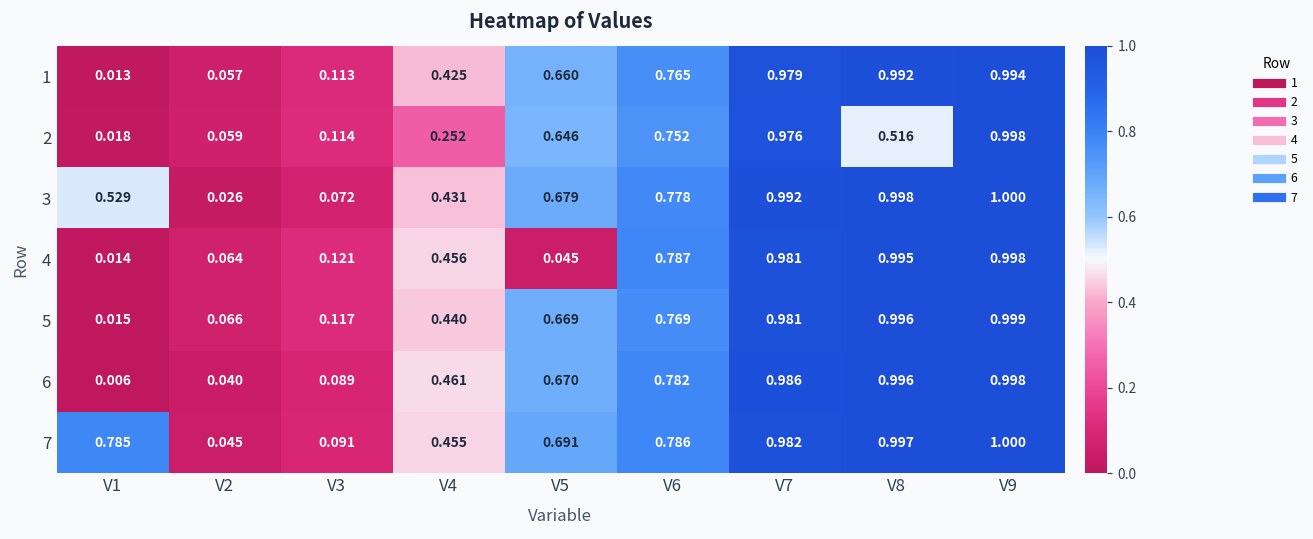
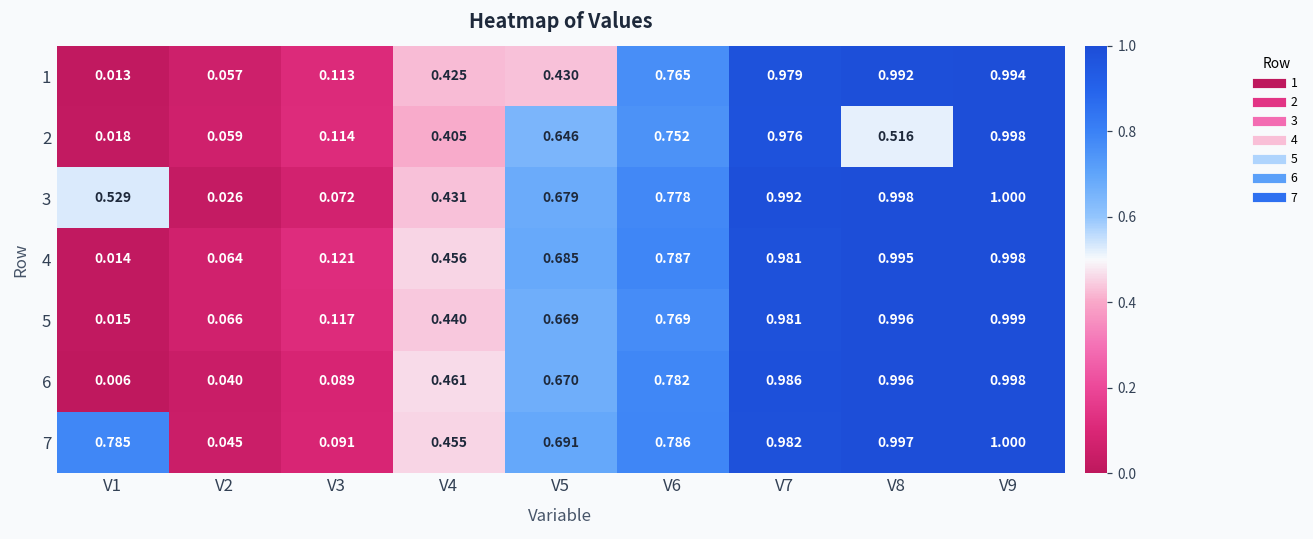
  {
    "1": {
      "V1": 0.013,
      "V2": 0.057,
      "V3": 0.113,
      "V4": 0.425,
-     "V5": 0.660,
+     "V5": 0.430,
      "V6": 0.765,
      "V7": 0.979,
      "V8": 0.992,
      "V9": 0.994
    },
    "2": {
      "V1": 0.018,
      "V2": 0.059,
      "V3": 0.114,
-     "V4": 0.252,
+     "V4": 0.405,
      "V5": 0.646,
      "V6": 0.752,
      "V7": 0.976,
      "V8": 0.516,
      "V9": 0.998
    },
    "3": {
      "V1": 0.529,
      "V2": 0.026,
      "V3": 0.072,
      "V4": 0.431,
      "V5": 0.679,
      "V6": 0.778,
      "V7": 0.992,
      "V8": 0.998,
      "V9": 1.000
    },
    "4": {
      "V1": 0.014,
      "V2": 0.064,
      "V3": 0.121,
      "V4": 0.456,
-     "V5": 0.045,
+     "V5": 0.685,
      "V6": 0.787,
      "V7": 0.981,
      "V8": 0.995,
      "V9": 0.998
    },
    "5": {
      "V1": 0.015,
      "V2": 0.066,
      "V3": 0.117,
      "V4": 0.440,
      "V5": 0.669,
      "V6": 0.769,
      "V7": 0.981,
      "V8": 0.996,
      "V9": 0.999
    },
    "6": {
      "V1": 0.006,
      "V2": 0.040,
      "V3": 0.089,
      "V4": 0.461,
      "V5": 0.670,
      "V6": 0.782,
      "V7": 0.986,
      "V8": 0.996,
      "V9": 0.998
    },
    "7": {
      "V1": 0.785,
      "V2": 0.045,
      "V3": 0.091,
      "V4": 0.455,
      "V5": 0.691,
      "V6": 0.786,
      "V7": 0.982,
      "V8": 0.997,
      "V9": 1.000
    }
  }
